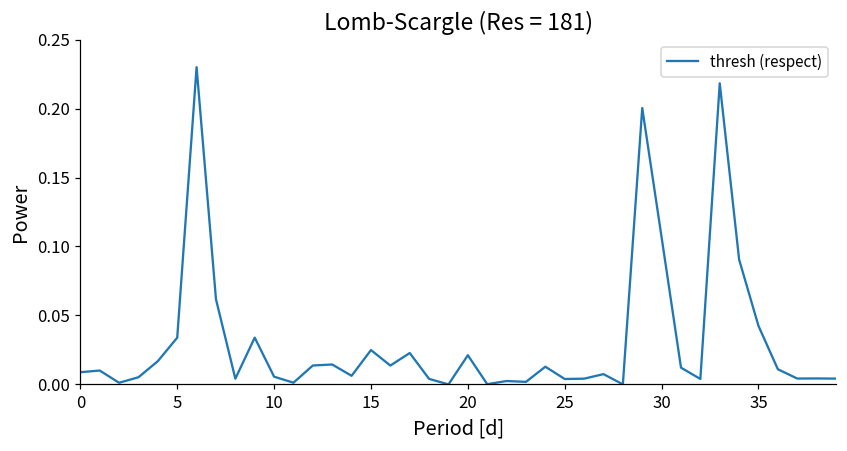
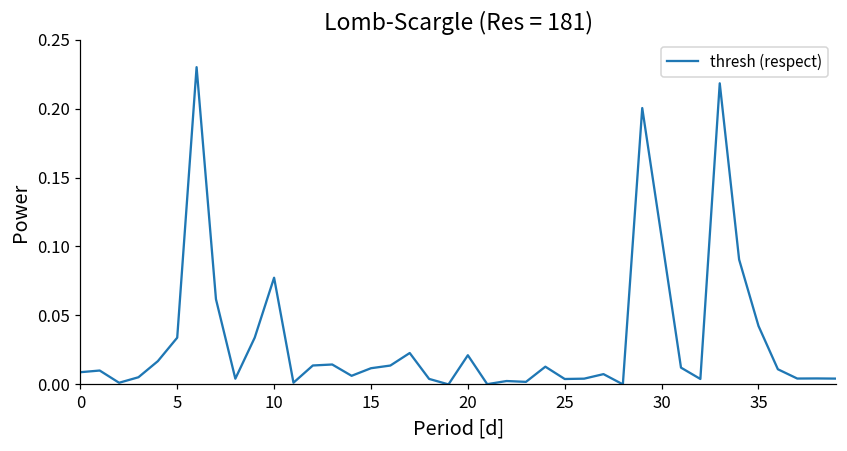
  {
    "0": 0.009,
    "5": 0.034,
-   "10": 0.006,
-   "15": 0.025,
+   "10": 0.077,
+   "15": 0.012,
    "20": 0.021,
    "25": 0.004,
    "30": 0.107,
    "35": 0.042
  }
